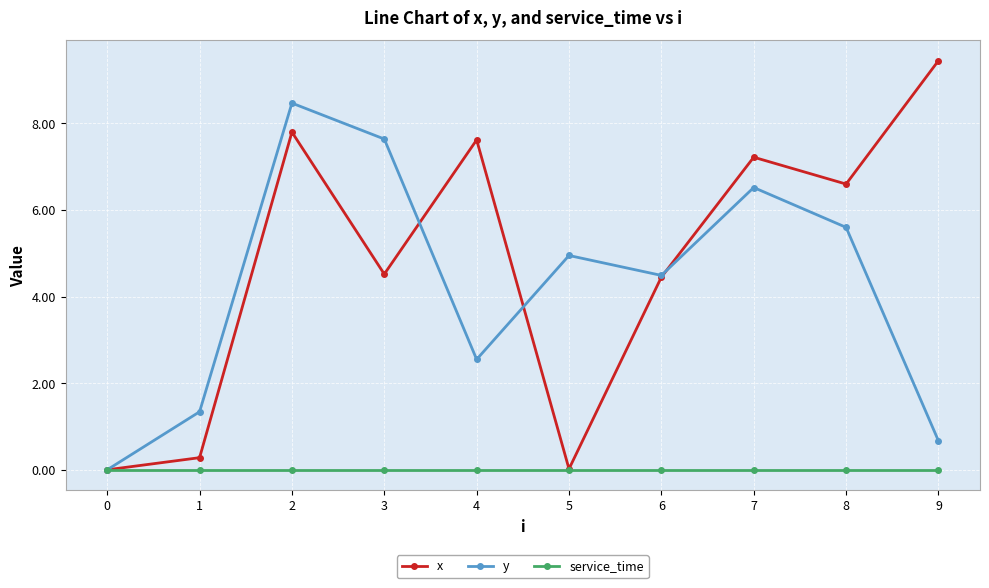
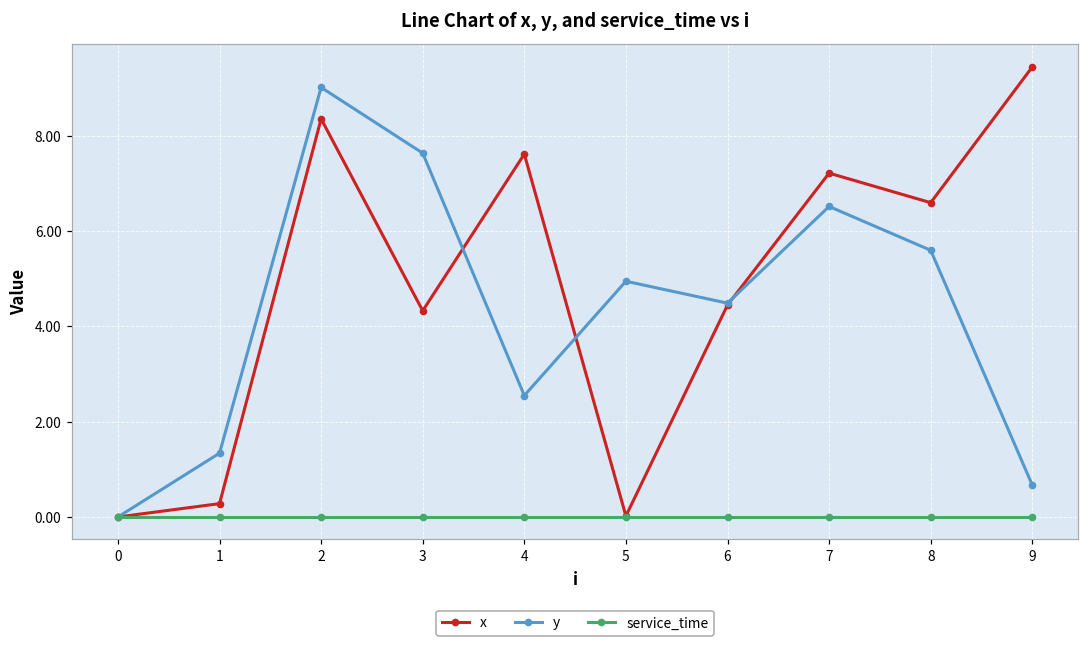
  {
    "x": {
      "1": 0.3,
-     "2": 7.8,
-     "3": 4.5,
+     "2": 8.4,
+     "3": 4.3,
      "4": 7.6,
      "7": 7.2,
      "8": 6.6,
      "9": 9.5
    },
    "y": {
      "1": 1.3,
-     "2": 8.5,
+     "2": 9.0,
      "3": 7.6,
      "4": 2.6,
      "5": 5.0,
      "7": 6.5,
      "8": 5.6,
      "9": 0.7
    },
    "service_time": {
      "1": 0.0,
      "2": 0.0,
      "3": 0.0,
      "4": 0.0,
      "6": 0.0,
      "7": 0.0,
      "8": 0.0,
      "9": 0.0
    }
  }
